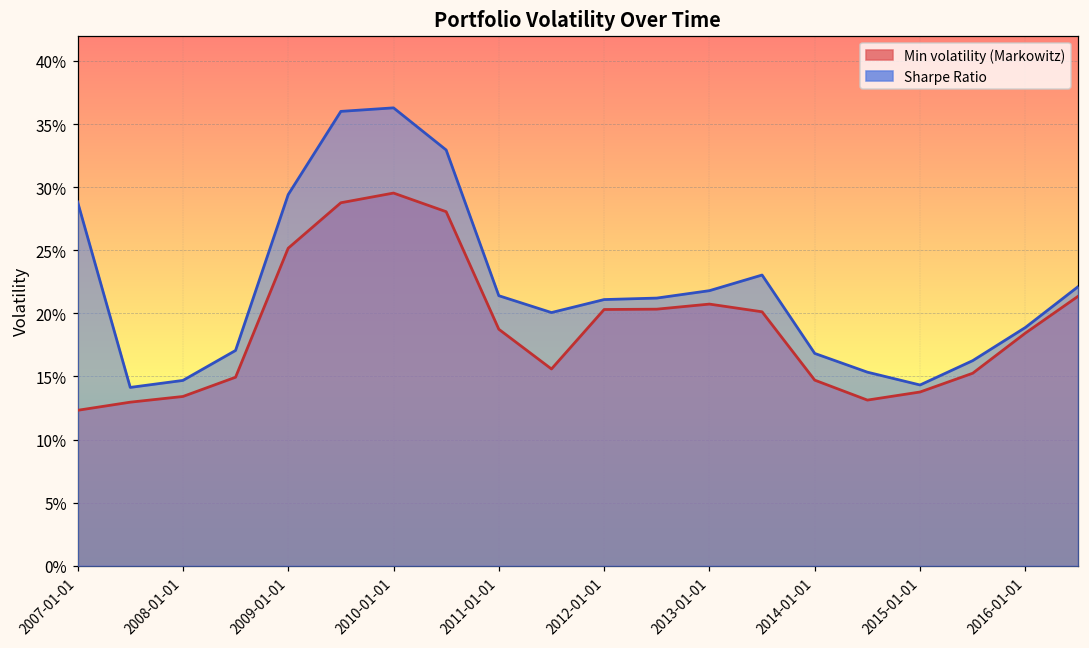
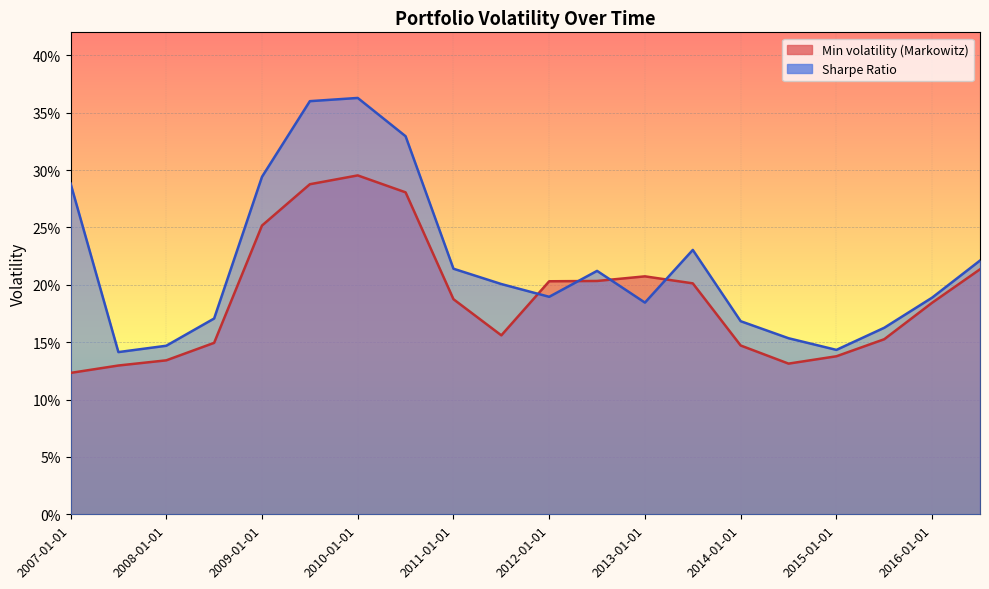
  {
    "Min volatility (Markowitz)": {
      "2007-01-01": "12.3%",
      "2008-01-01": "13.4%",
      "2009-01-01": "25.2%",
      "2010-01-01": "29.5%",
      "2011-01-01": "18.7%",
      "2012-01-01": "20.3%",
      "2013-01-01": "20.7%",
      "2014-01-01": "14.7%",
      "2015-01-01": "13.8%",
      "2016-01-01": "18.4%"
    },
    "Sharpe Ratio": {
      "2007-01-01": "28.8%",
      "2008-01-01": "14.7%",
      "2009-01-01": "29.4%",
      "2010-01-01": "36.3%",
      "2011-01-01": "21.4%",
-     "2012-01-01": "21.1%",
-     "2013-01-01": "21.8%",
+     "2012-01-01": "19.0%",
+     "2013-01-01": "18.4%",
      "2014-01-01": "16.8%",
      "2015-01-01": "14.3%",
      "2016-01-01": "18.9%"
    }
  }
